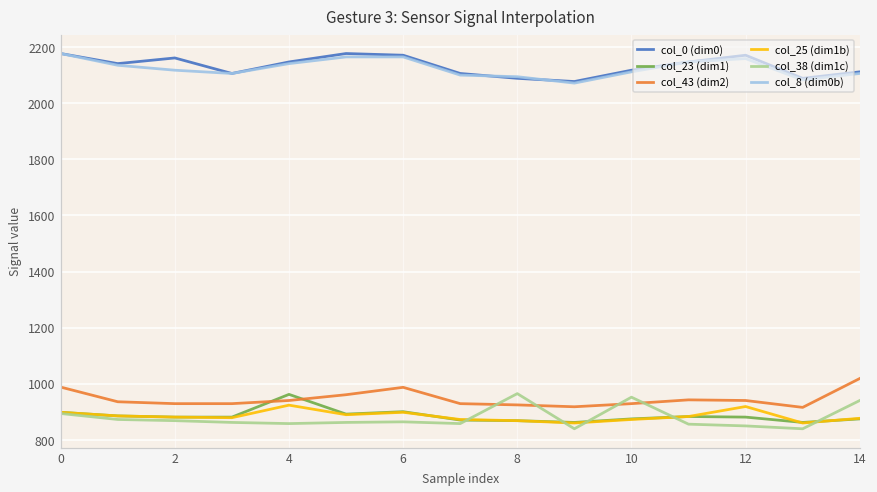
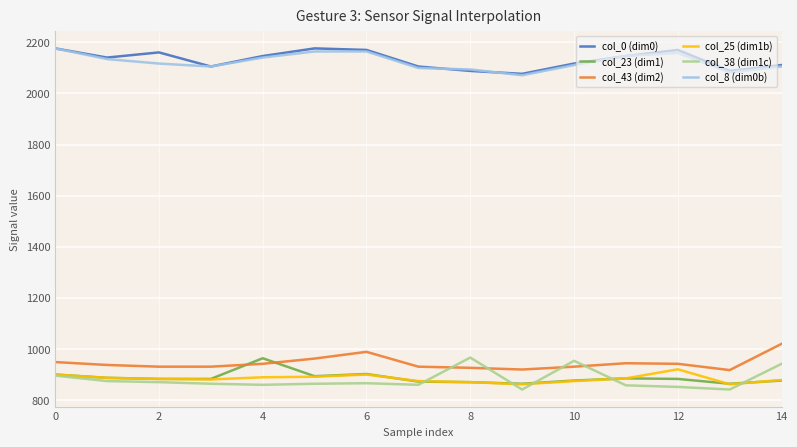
  {
    "col_0 (dim0)": {
      "2": 2160
    },
    "col_23 (dim1)": {
      "4": 960,
      "12": 880
    },
    "col_43 (dim2)": {
-     "0": 990,
+     "0": 950,
      "2": 930,
      "4": 940,
      "6": 990,
      "8": 930,
      "10": 930,
      "12": 940,
      "14": 1020
    },
    "col_25 (dim1b)": {
-     "4": 920,
+     "4": 890,
      "12": 920
    },
    "col_38 (dim1c)": {
      "2": 870,
      "4": 860,
      "6": 860,
      "8": 970,
      "10": 950,
      "12": 850,
      "14": 940
    },
    "col_8 (dim0b)": {
      "2": 2120
    }
  }
